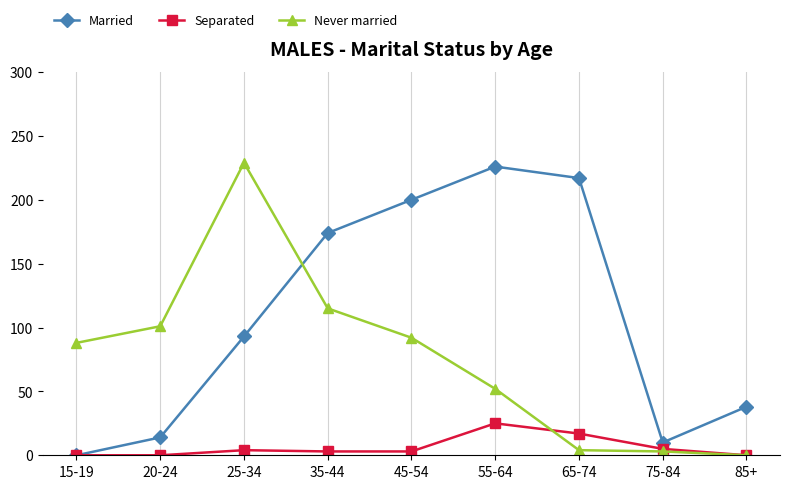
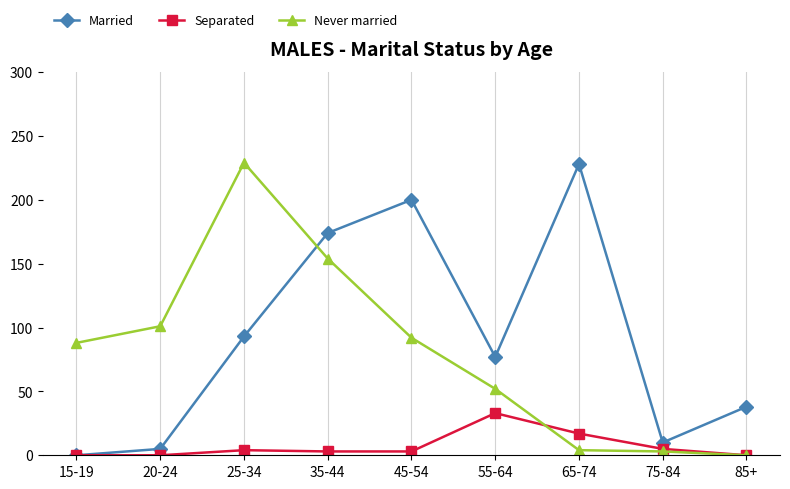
  {
    "Married": {
-     "20-24": 14,
+     "20-24": 5,
      "25-34": 93,
      "35-44": 174,
      "45-54": 200,
-     "55-64": 226,
-     "65-74": 217,
+     "55-64": 77,
+     "65-74": 228,
      "75-84": 10,
      "85+": 38
    },
    "Separated": {
      "20-24": 0,
      "25-34": 4,
      "35-44": 3,
      "45-54": 3,
-     "55-64": 25,
+     "55-64": 33,
      "65-74": 17
    },
    "Never married": {
      "15-19": 88,
      "20-24": 101,
      "25-34": 229,
-     "35-44": 115,
+     "35-44": 154,
      "45-54": 92,
      "55-64": 52,
      "65-74": 4
    }
  }
